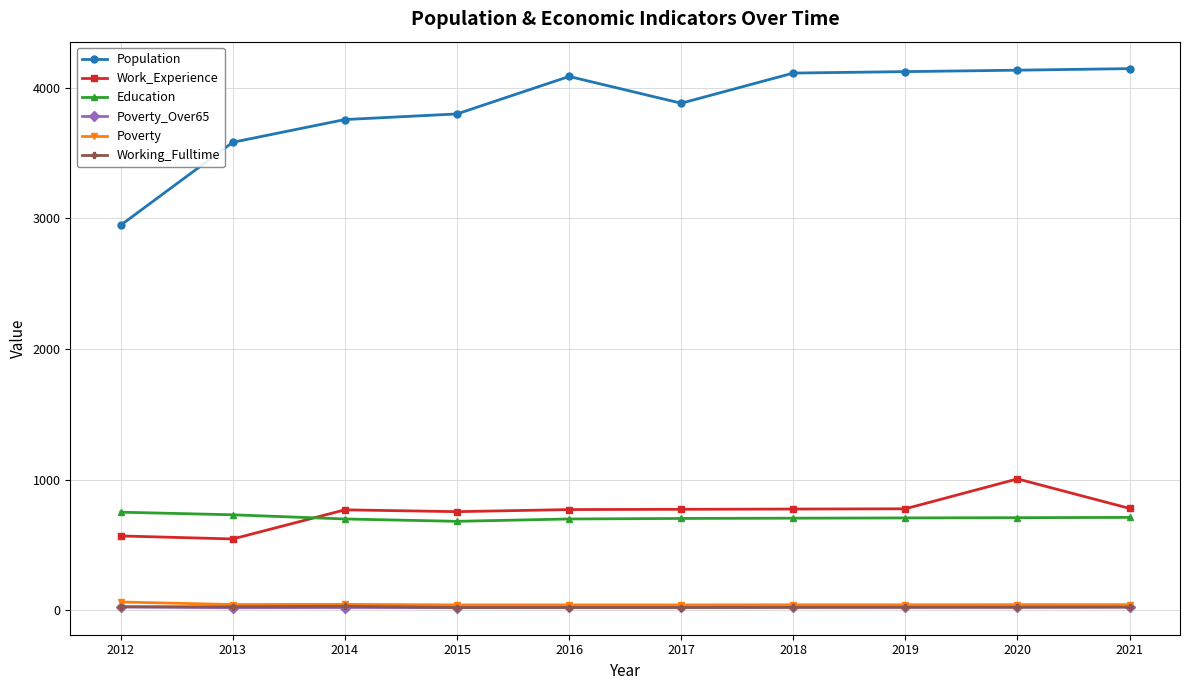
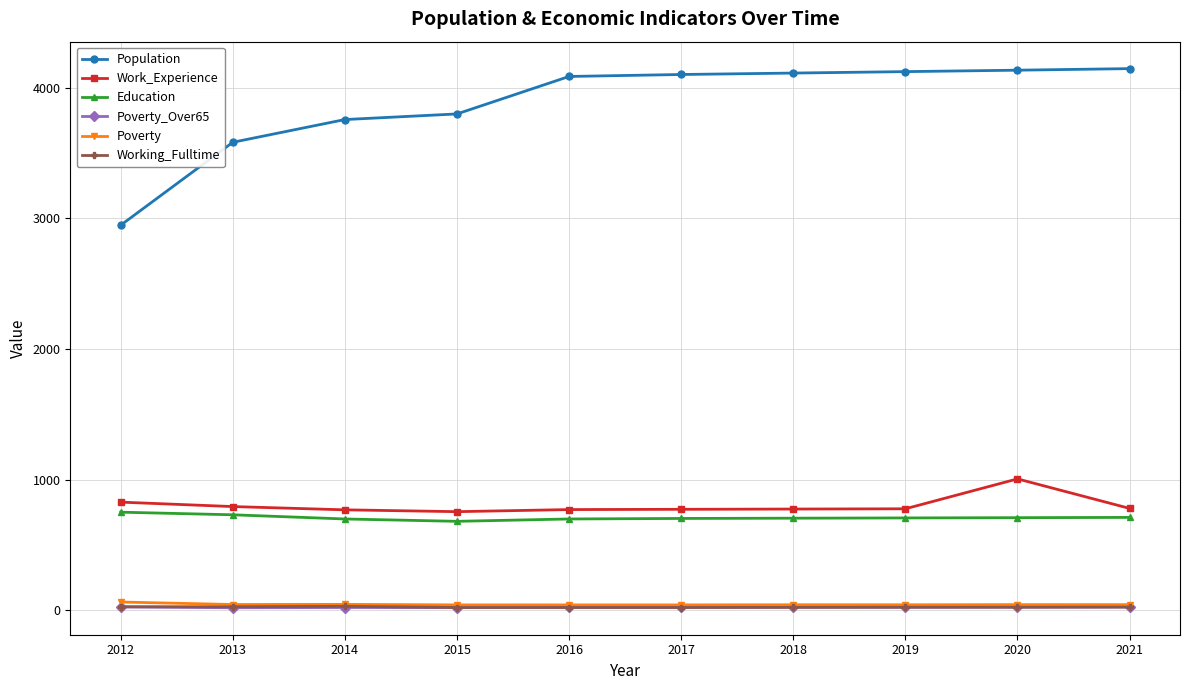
  {
    "Population": {
      "2012": 2950,
      "2013": 3580,
      "2014": 3760,
      "2015": 3800,
      "2016": 4090,
-     "2017": 3880,
+     "2017": 4100,
      "2018": 4110,
      "2019": 4120,
      "2020": 4140,
      "2021": 4150
    },
    "Work_Experience": {
-     "2012": 570,
-     "2013": 550,
+     "2012": 830,
+     "2013": 790,
      "2014": 770,
      "2015": 750,
      "2016": 770,
      "2017": 770,
      "2018": 770,
      "2019": 780,
      "2020": 1010,
      "2021": 780
    },
    "Education": {
      "2012": 750,
      "2013": 730,
      "2014": 700,
      "2015": 680,
      "2016": 700,
      "2017": 700,
      "2018": 700,
      "2019": 710,
      "2020": 710,
      "2021": 710
    },
    "Poverty": {
      "2012": 60,
      "2015": 40
    }
  }
